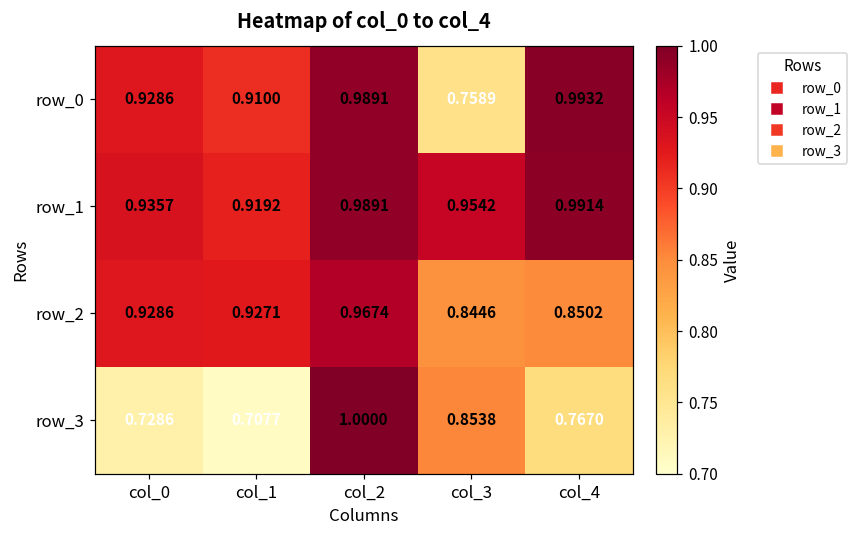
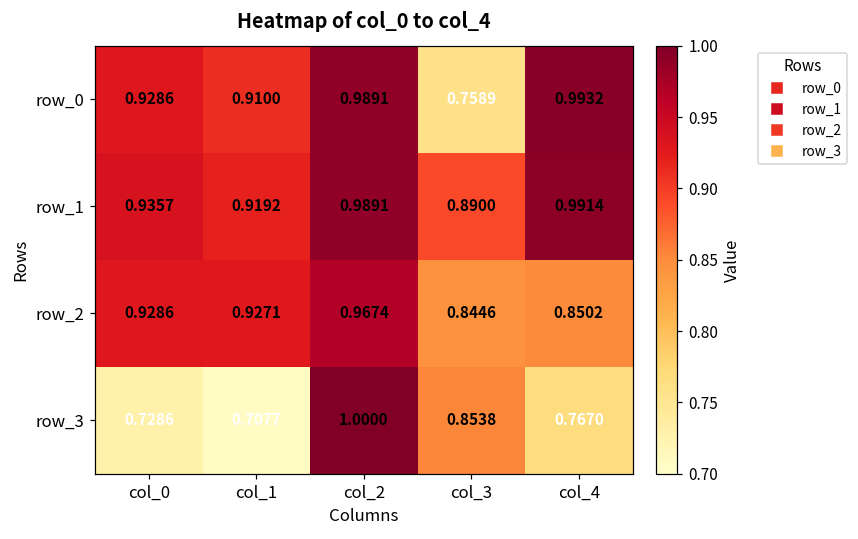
  {
    "row_0": {
      "col_0": 0.9286,
      "col_1": 0.9100,
      "col_2": 0.9891,
      "col_3": 0.7589,
      "col_4": 0.9932
    },
    "row_1": {
      "col_0": 0.9357,
      "col_1": 0.9192,
      "col_2": 0.9891,
-     "col_3": 0.9542,
+     "col_3": 0.8900,
      "col_4": 0.9914
    },
    "row_2": {
      "col_0": 0.9286,
      "col_1": 0.9271,
      "col_2": 0.9674,
      "col_3": 0.8446,
      "col_4": 0.8502
    },
    "row_3": {
      "col_0": 0.7286,
      "col_1": 0.7077,
      "col_2": 1.0000,
      "col_3": 0.8538,
      "col_4": 0.7670
    }
  }
